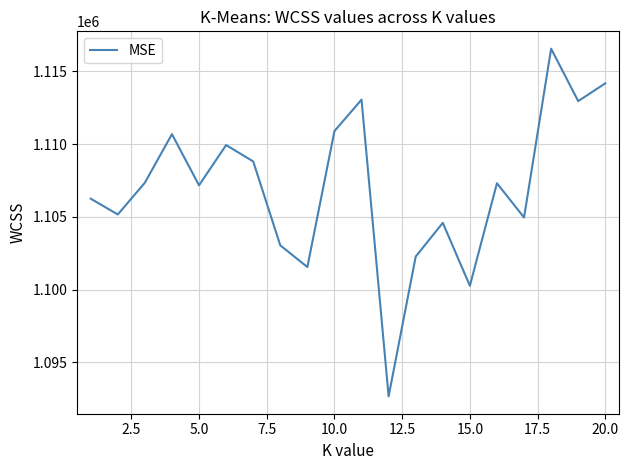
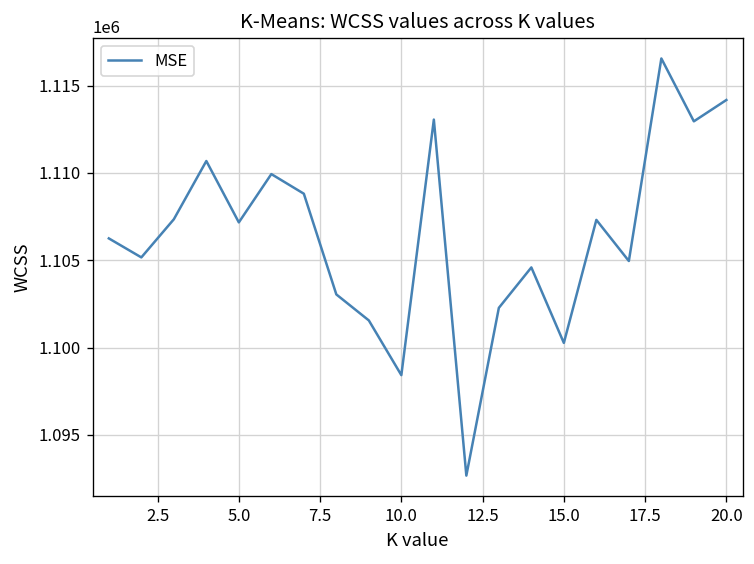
  {
    "5.0": 1107200,
-   "10.0": 1110900,
+   "10.0": 1098400,
    "15.0": 1100300,
    "20.0": 1114200
  }
